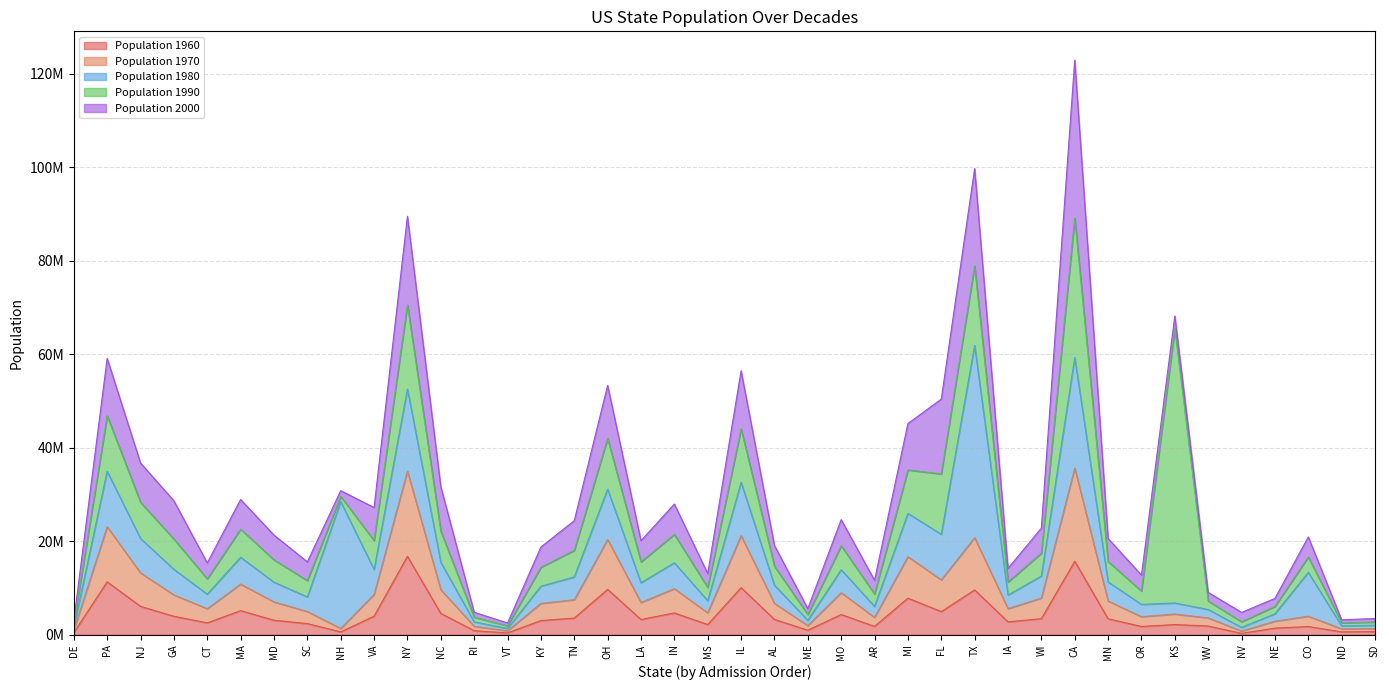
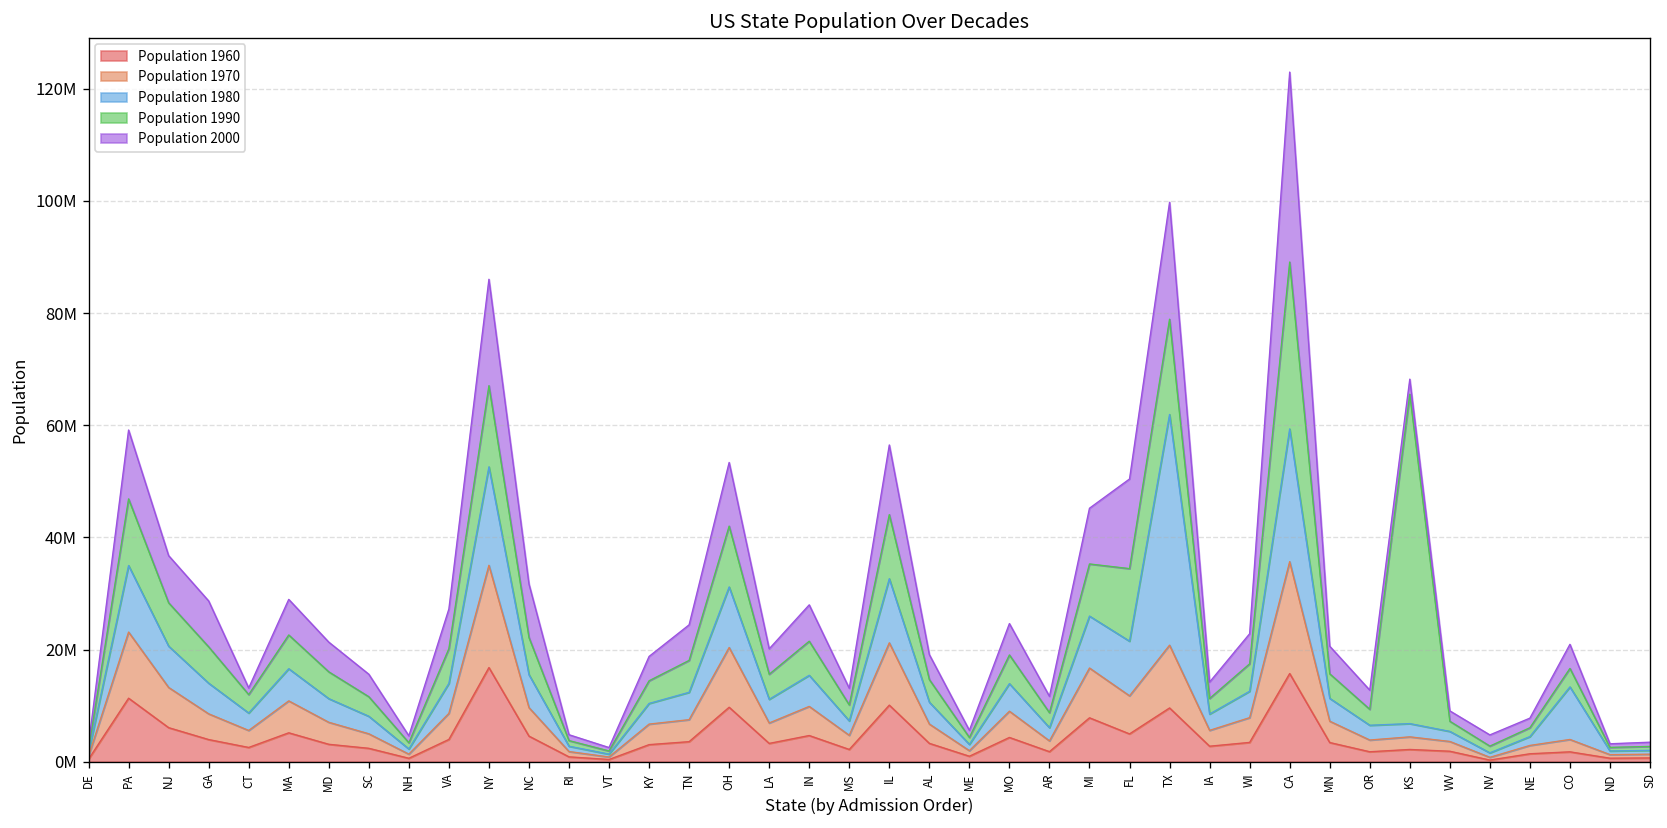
  {
    "Population 1980": {
      "DE": 1000000,
      "PA": 12000000,
      "NJ": 7000000,
      "GA": 5000000,
      "CT": 3000000,
      "MA": 6000000,
      "MD": 4000000,
      "SC": 3000000,
-     "NH": 27000000,
+     "NH": 1000000,
      "VA": 5000000,
      "NY": 18000000,
      "NC": 6000000,
      "RI": 1000000,
      "KY": 4000000,
      "TN": 5000000,
      "OH": 11000000,
      "LA": 4000000,
      "IN": 6000000,
      "MS": 3000000,
      "IL": 11000000,
      "AL": 4000000,
      "ME": 1000000,
      "MO": 5000000,
      "AR": 2000000,
      "MI": 9000000,
      "FL": 10000000,
      "TX": 41000000,
      "IA": 3000000,
      "WI": 5000000,
      "CA": 24000000,
      "MN": 4000000,
      "OR": 3000000,
      "KS": 2000000,
      "WV": 2000000,
      "NV": 1000000,
      "NE": 2000000,
      "CO": 9000000,
      "ND": 1000000,
      "SD": 1000000
    },
    "Population 1990": {
      "DE": 1000000,
      "PA": 12000000,
      "NJ": 8000000,
      "GA": 6000000,
      "CT": 3000000,
      "MA": 6000000,
      "MD": 5000000,
      "SC": 3000000,
      "NH": 1000000,
      "VA": 6000000,
-     "NY": 18000000,
+     "NY": 14000000,
      "NC": 7000000,
      "RI": 1000000,
      "VT": 1000000,
      "KY": 4000000,
      "TN": 6000000,
      "OH": 11000000,
      "LA": 4000000,
      "IN": 6000000,
      "MS": 3000000,
      "IL": 11000000,
      "AL": 4000000,
      "ME": 1000000,
      "MO": 5000000,
      "AR": 3000000,
      "MI": 9000000,
      "FL": 13000000,
      "TX": 17000000,
      "IA": 3000000,
      "WI": 5000000,
      "CA": 30000000,
      "MN": 4000000,
      "OR": 3000000,
      "KS": 59000000,
      "WV": 2000000,
      "NV": 1000000,
      "NE": 2000000,
      "CO": 3000000,
      "ND": 1000000,
      "SD": 1000000
    },
    "Population 2000": {
      "DE": 1000000,
      "PA": 12000000,
      "NJ": 8000000,
      "GA": 8000000,
-     "CT": 3000000,
+     "CT": 1000000,
      "MA": 6000000,
      "MD": 5000000,
      "SC": 4000000,
      "NH": 1000000,
      "VA": 7000000,
      "NY": 19000000,
      "NC": 10000000,
      "RI": 1000000,
      "VT": 1000000,
      "KY": 4000000,
      "TN": 6000000,
      "OH": 11000000,
      "LA": 5000000,
      "IN": 6000000,
      "MS": 3000000,
      "IL": 12000000,
      "AL": 4000000,
      "ME": 1000000,
      "MO": 6000000,
      "AR": 3000000,
      "MI": 10000000,
      "FL": 16000000,
      "TX": 21000000,
      "IA": 3000000,
      "WI": 5000000,
      "CA": 34000000,
      "MN": 5000000,
      "OR": 3000000,
      "KS": 3000000,
      "WV": 2000000,
      "NV": 2000000,
      "NE": 2000000,
      "CO": 4000000,
      "ND": 1000000,
      "SD": 1000000
    }
  }
